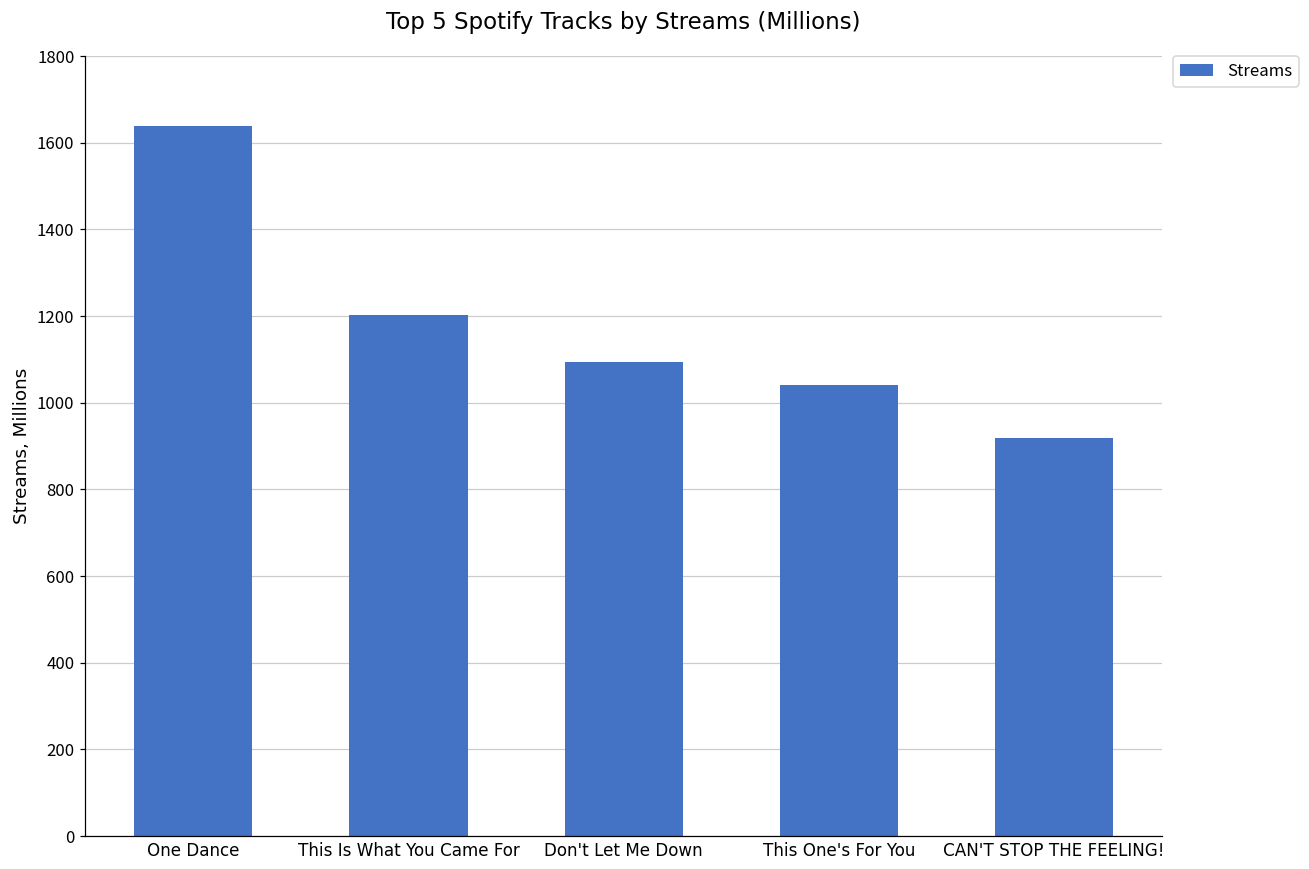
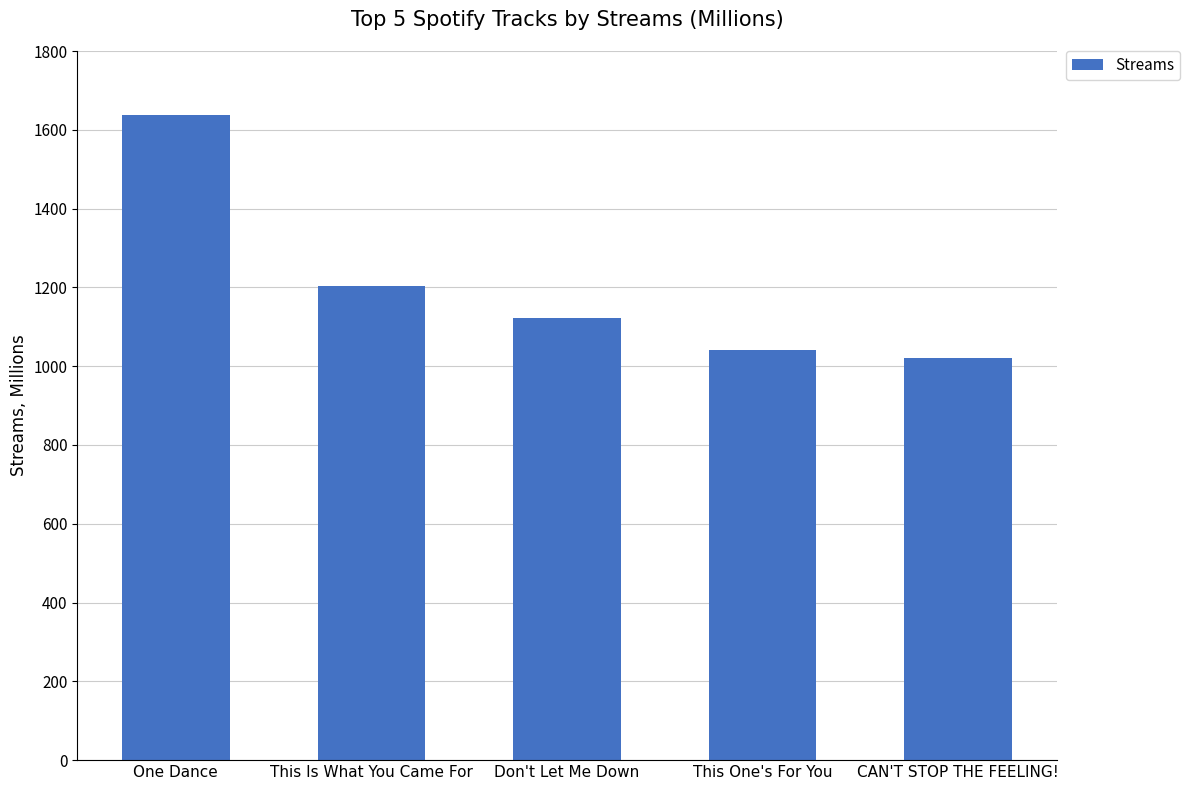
  {
    "One Dance": 1640,
    "This Is What You Came For": 1200,
-   "Don't Let Me Down": 1090,
+   "Don't Let Me Down": 1120,
    "This One's For You": 1040,
-   "CAN'T STOP THE FEELING!": 920
+   "CAN'T STOP THE FEELING!": 1020
  }
